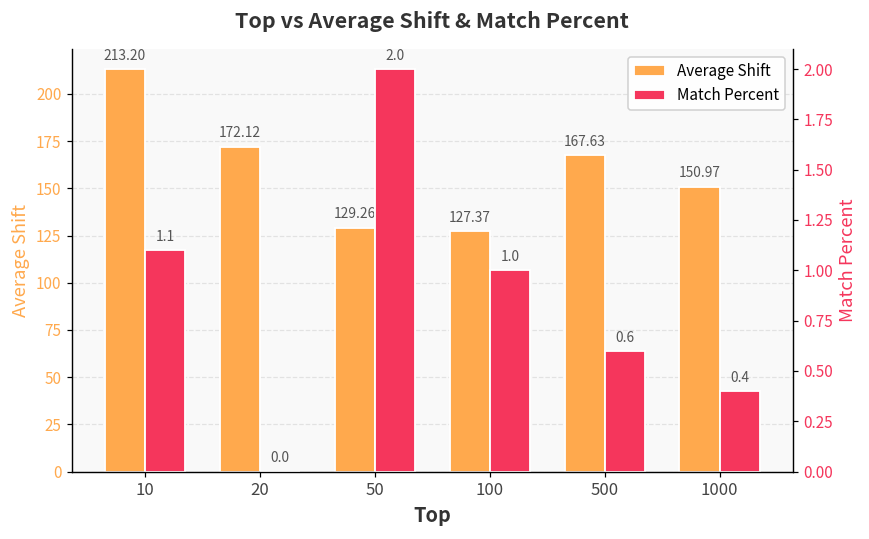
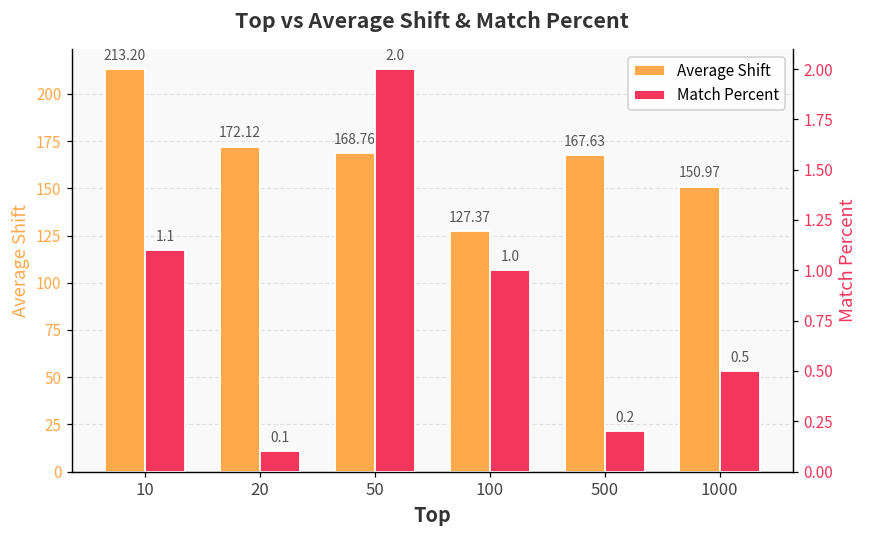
  {
    "Average Shift": {
      "10": 213.20,
      "20": 172.12,
-     "50": 129.26,
+     "50": 168.76,
      "100": 127.37,
      "500": 167.63,
      "1000": 150.97
    },
    "Match Percent": {
      "10": 1.1,
-     "20": 0.0,
+     "20": 0.1,
      "50": 2.0,
      "100": 1.0,
-     "500": 0.6,
-     "1000": 0.4
+     "500": 0.2,
+     "1000": 0.5
    }
  }
